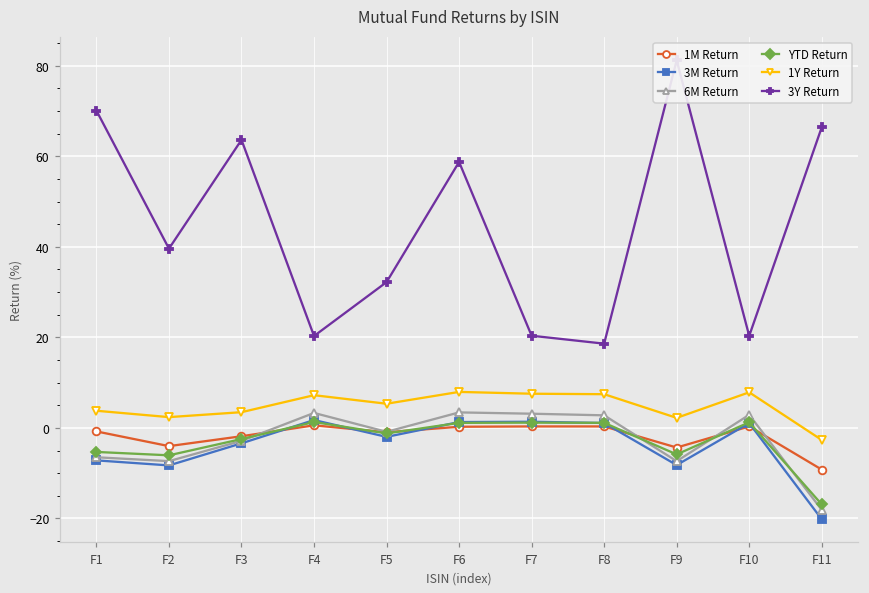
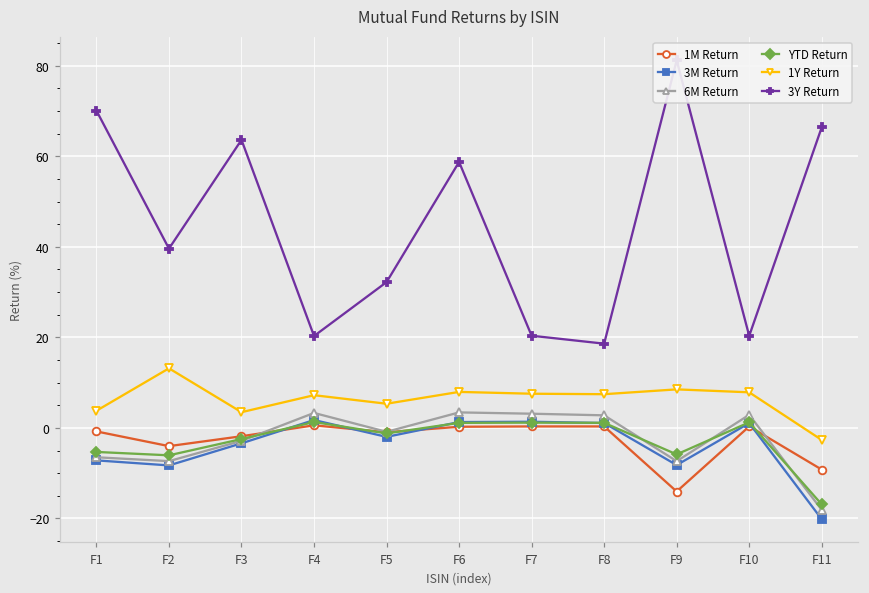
  {
    "1M Return": {
      "F1": -1,
      "F2": -4,
      "F3": -2,
      "F4": 1,
      "F6": 0,
      "F7": 0,
      "F8": 0,
-     "F9": -4,
+     "F9": -14,
      "F10": 0,
      "F11": -9
    },
    "3M Return": {
      "F1": -7,
      "F2": -8,
      "F5": -2,
      "F9": -8,
      "F11": -20
    },
    "6M Return": {
      "F1": -6,
      "F2": -7,
      "F4": 3,
      "F6": 3,
      "F7": 3,
      "F8": 3,
      "F9": -7,
      "F10": 3,
      "F11": -18
    },
    "YTD Return": {
      "F1": -5,
      "F2": -6,
      "F9": -6,
      "F11": -17
    },
    "1Y Return": {
      "F1": 4,
-     "F2": 2,
+     "F2": 13,
      "F3": 3,
      "F4": 7,
      "F5": 5,
      "F6": 8,
      "F7": 8,
      "F8": 7,
-     "F9": 2,
+     "F9": 9,
      "F10": 8,
      "F11": -3
    },
    "3Y Return": {
      "F1": 70,
      "F2": 40,
      "F3": 64,
      "F4": 20,
      "F5": 32,
      "F6": 59,
      "F7": 20,
      "F8": 19,
      "F10": 20,
      "F11": 66
    }
  }
